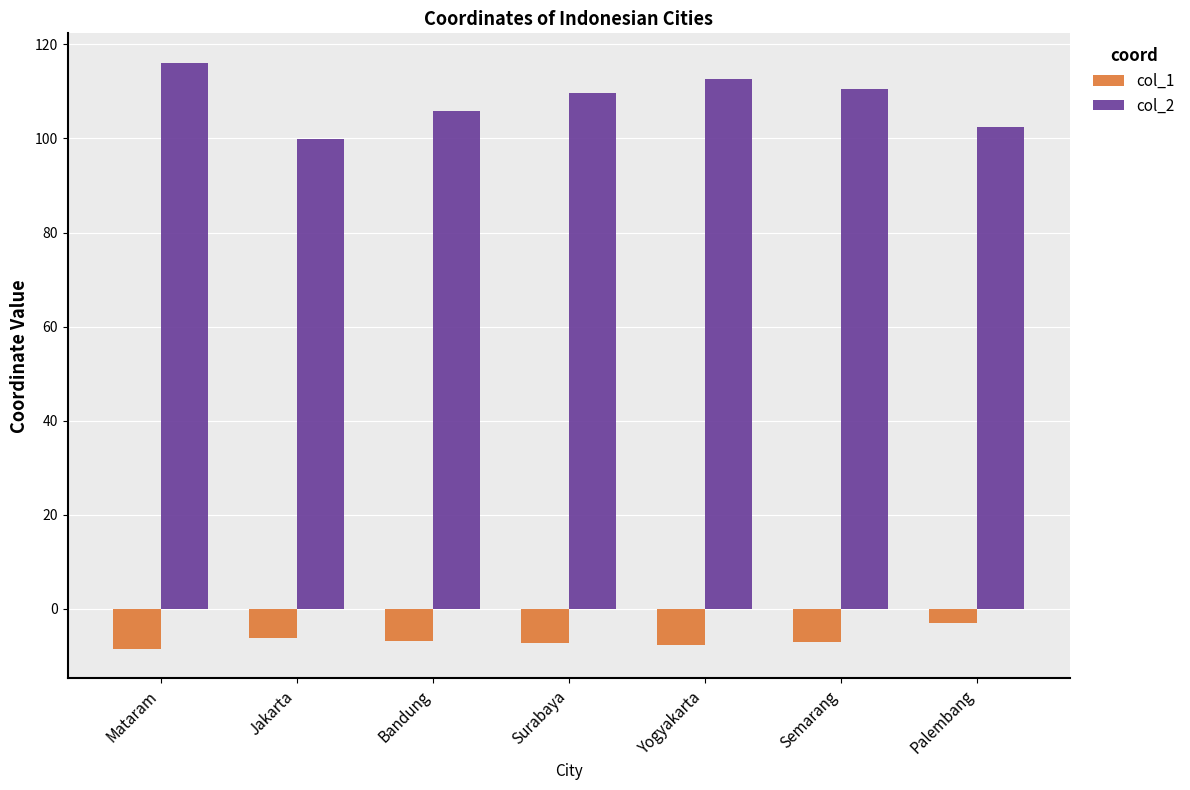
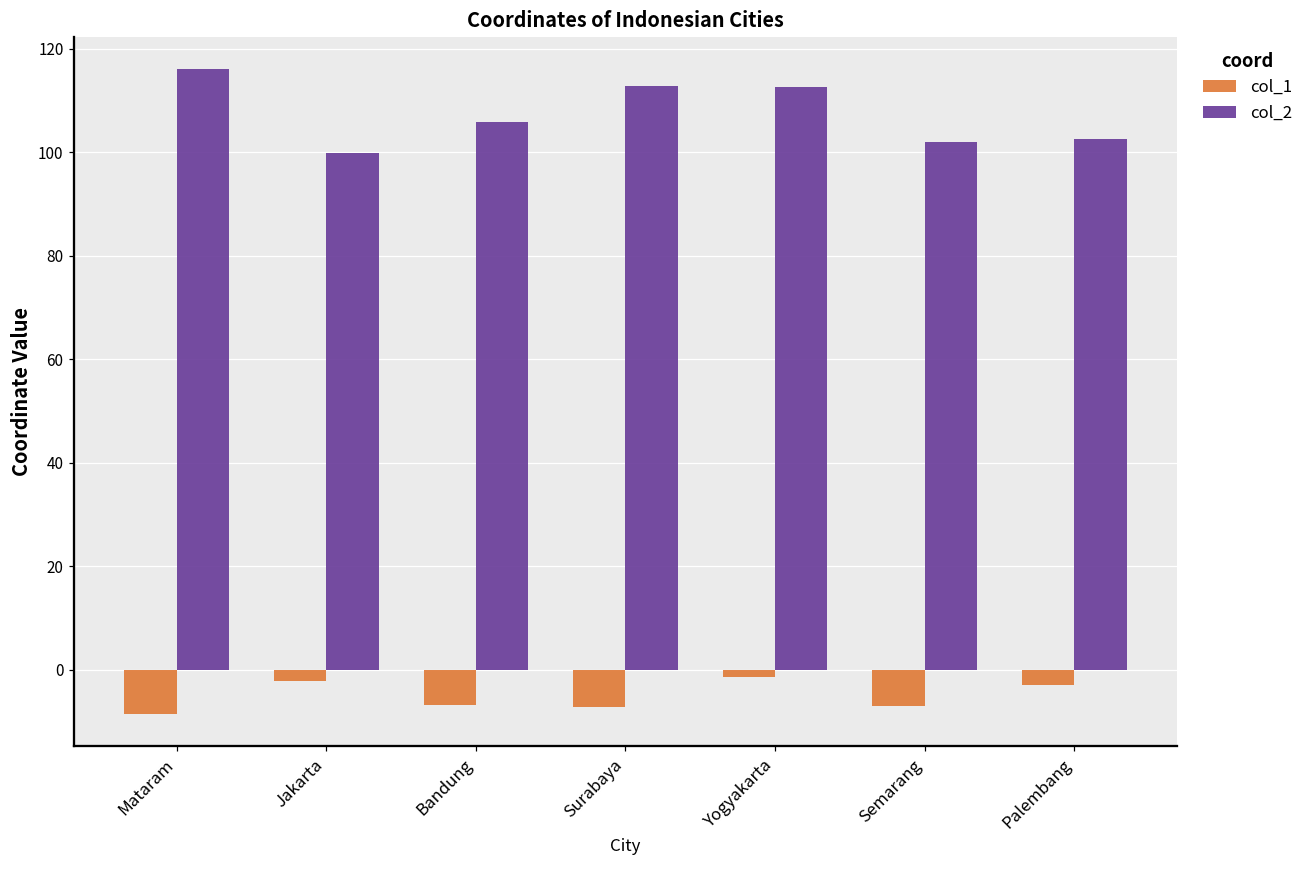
  {
    "col_1": {
      "Mataram": -9,
-     "Jakarta": -6,
+     "Jakarta": -2,
      "Bandung": -7,
      "Surabaya": -7,
-     "Yogyakarta": -8,
+     "Yogyakarta": -1,
      "Semarang": -7,
      "Palembang": -3
    },
    "col_2": {
      "Mataram": 116,
      "Jakarta": 100,
      "Bandung": 106,
-     "Surabaya": 110,
+     "Surabaya": 113,
      "Yogyakarta": 113,
-     "Semarang": 110,
+     "Semarang": 102,
      "Palembang": 103
    }
  }
